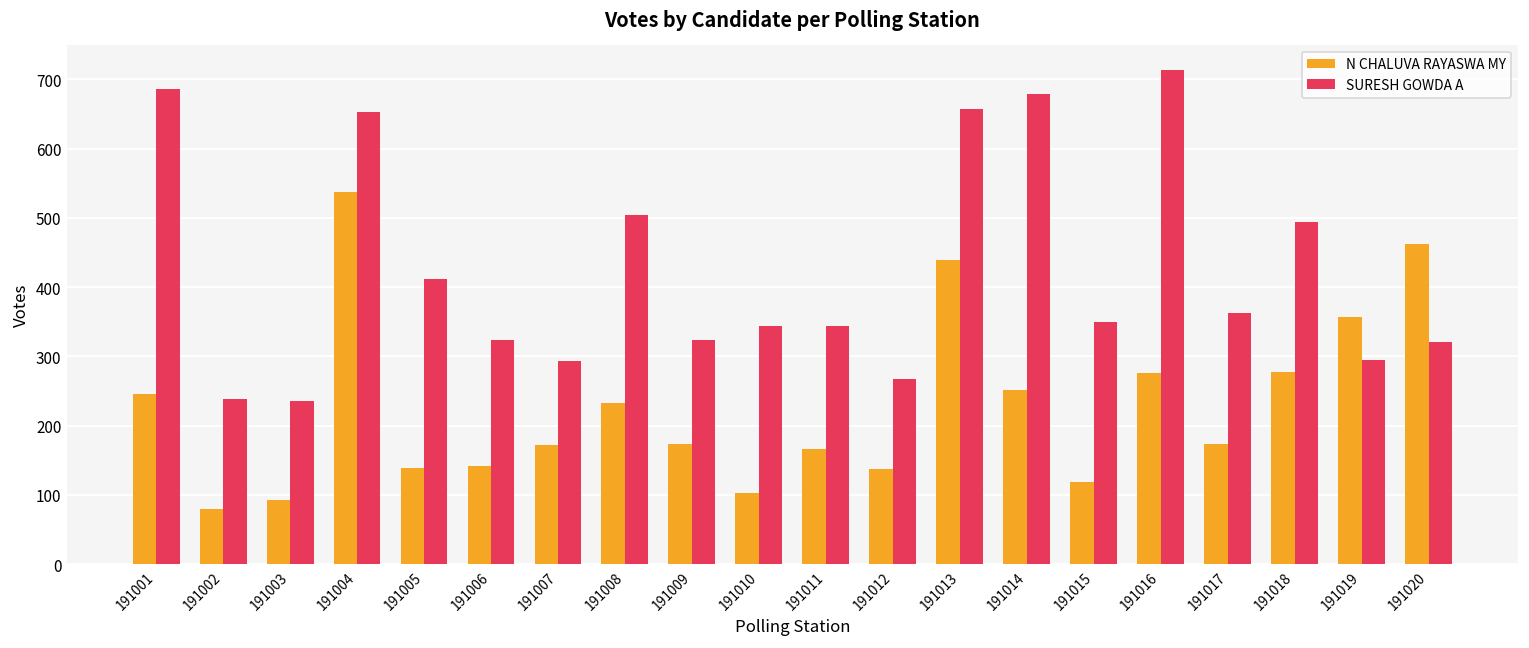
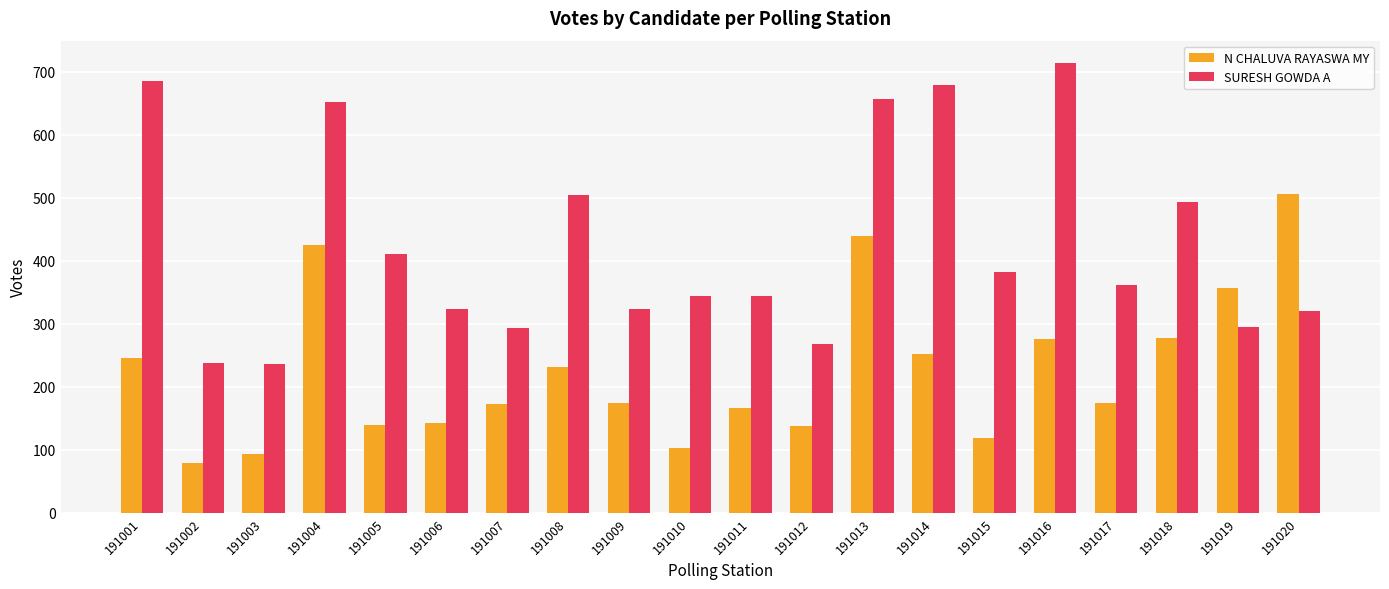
  {
    "N CHALUVA RAYASWA MY": {
      "191001": 250,
      "191002": 80,
      "191003": 90,
-     "191004": 540,
+     "191004": 430,
      "191005": 140,
      "191006": 140,
      "191007": 170,
      "191008": 230,
      "191009": 170,
      "191010": 100,
      "191011": 170,
      "191012": 140,
      "191013": 440,
      "191014": 250,
      "191015": 120,
      "191016": 280,
      "191017": 170,
      "191018": 280,
      "191019": 360,
-     "191020": 460
+     "191020": 510
    },
    "SURESH GOWDA A": {
      "191001": 690,
      "191002": 240,
      "191003": 240,
      "191004": 650,
      "191005": 410,
      "191006": 320,
      "191007": 290,
      "191008": 500,
      "191009": 320,
      "191010": 340,
      "191011": 340,
      "191012": 270,
      "191013": 660,
      "191014": 680,
-     "191015": 350,
+     "191015": 380,
      "191016": 710,
      "191017": 360,
      "191018": 490,
      "191019": 300,
      "191020": 320
    }
  }
